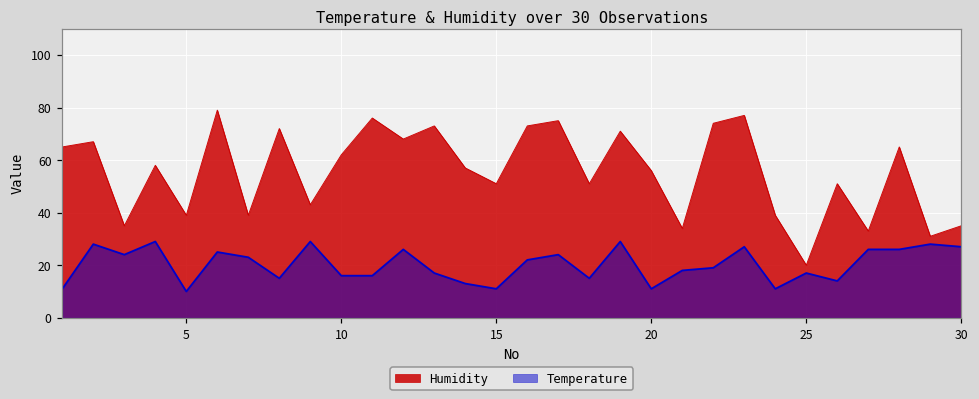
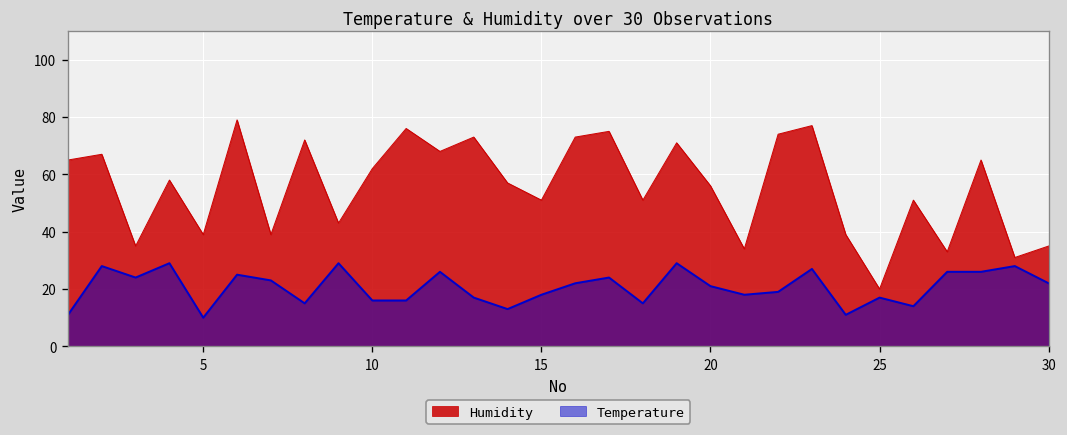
  {
    "Humidity": {
      "5": 39,
      "10": 62,
      "15": 51,
      "20": 56,
      "25": 20,
      "30": 35
    },
    "Temperature": {
      "5": 10,
      "10": 16,
-     "15": 11,
-     "20": 11,
+     "15": 18,
+     "20": 21,
      "25": 17,
-     "30": 27
+     "30": 22
    }
  }
